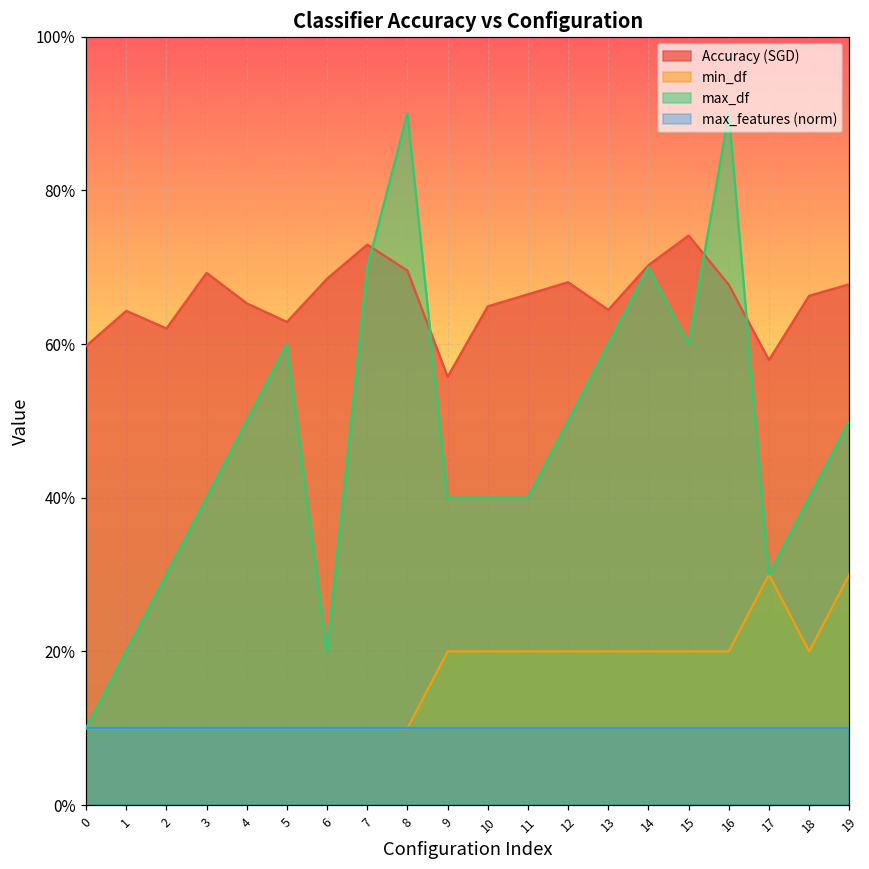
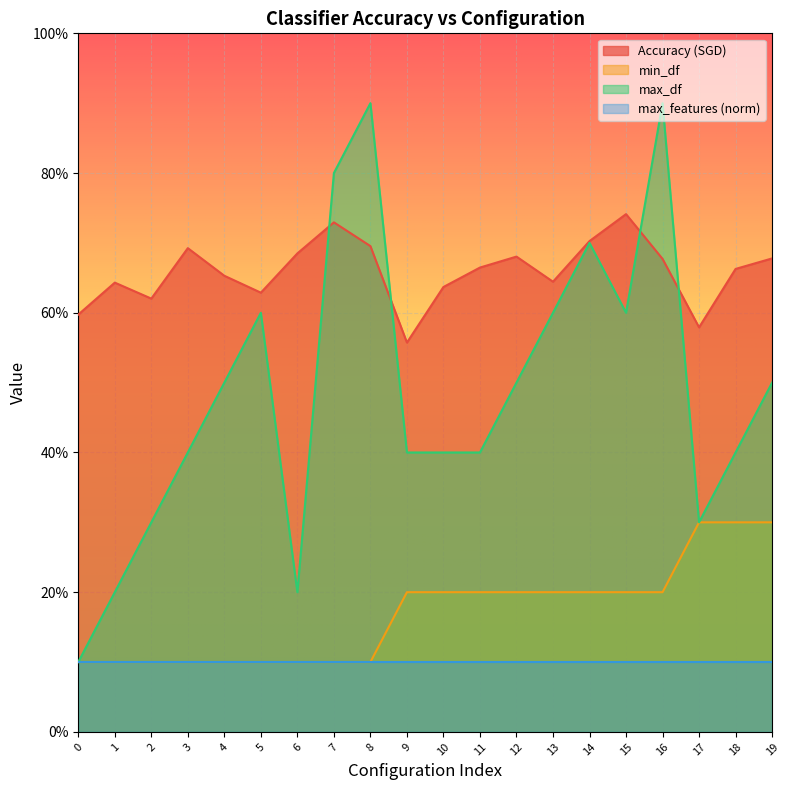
  {
    "Accuracy (SGD)": {
      "0": "60%",
      "1": "64%",
      "2": "62%",
      "3": "69%",
      "4": "65%",
      "5": "63%",
      "6": "68%",
      "7": "73%",
      "8": "70%",
      "9": "56%",
-     "10": "65%",
+     "10": "64%",
      "11": "66%",
      "12": "68%",
      "13": "64%",
      "15": "74%",
      "16": "68%",
      "17": "58%",
      "18": "66%",
      "19": "68%"
    },
    "min_df": {
      "9": "20%",
      "10": "20%",
      "11": "20%",
      "12": "20%",
      "13": "20%",
      "14": "20%",
      "15": "20%",
      "16": "20%",
-     "18": "20%",
+     "18": "30%",
      "19": "30%"
    },
    "max_df": {
      "1": "20%",
      "2": "30%",
      "3": "40%",
      "4": "50%",
      "5": "60%",
      "6": "20%",
-     "7": "70%",
+     "7": "80%",
      "8": "90%",
      "9": "40%",
      "10": "40%",
      "11": "40%",
      "12": "50%",
      "13": "60%",
      "15": "60%",
      "18": "40%",
      "19": "50%"
    },
    "max_features (norm)": {
      "9": "10%",
      "10": "10%",
      "11": "10%",
      "12": "10%",
      "13": "10%",
      "14": "10%",
      "15": "10%",
      "16": "10%",
      "17": "10%",
      "18": "10%",
      "19": "10%"
    }
  }
